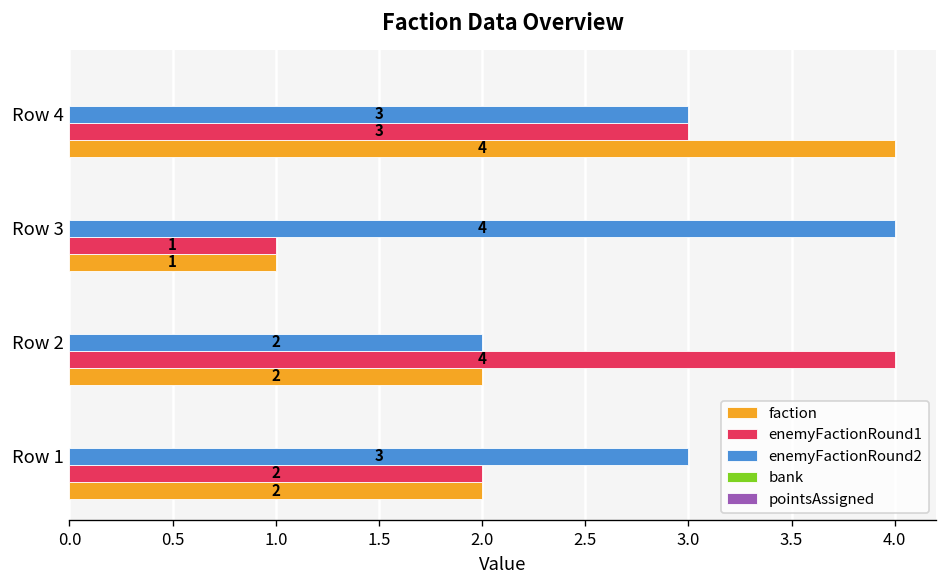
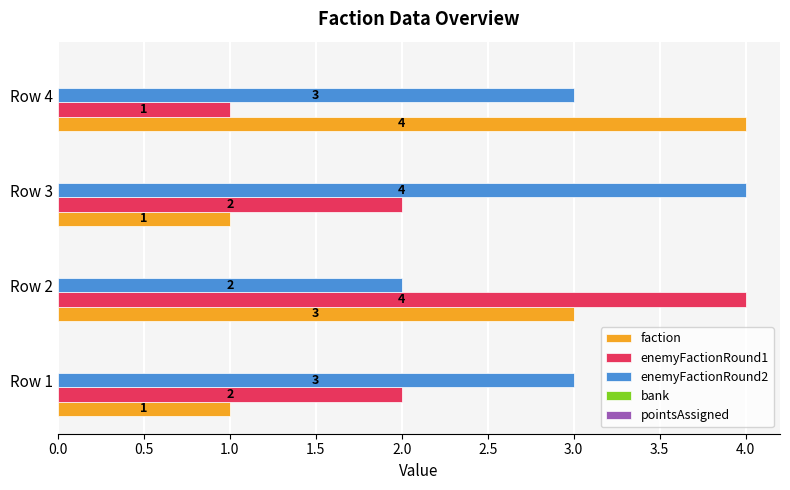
  {
    "faction": {
      "Row 4": 4,
      "Row 3": 1,
-     "Row 2": 2,
-     "Row 1": 2
+     "Row 2": 3,
+     "Row 1": 1
    },
    "enemyFactionRound1": {
-     "Row 4": 3,
-     "Row 3": 1,
+     "Row 4": 1,
+     "Row 3": 2,
      "Row 2": 4,
      "Row 1": 2
    },
    "enemyFactionRound2": {
      "Row 4": 3,
      "Row 3": 4,
      "Row 2": 2,
      "Row 1": 3
    },
    "bank": {
      "Row 4": 0.00,
      "Row 3": 0.00,
      "Row 2": 0.00,
      "Row 1": 0.00
    },
    "pointsAssigned": {
      "Row 4": 0.00,
      "Row 3": 0.00,
      "Row 2": 0.00,
      "Row 1": 0.00
    }
  }
